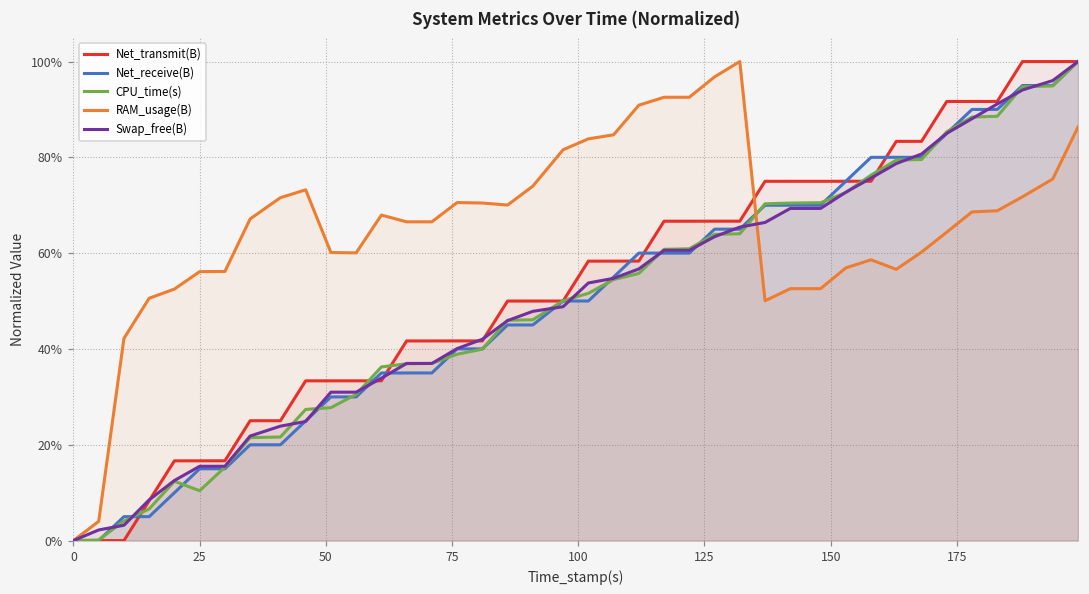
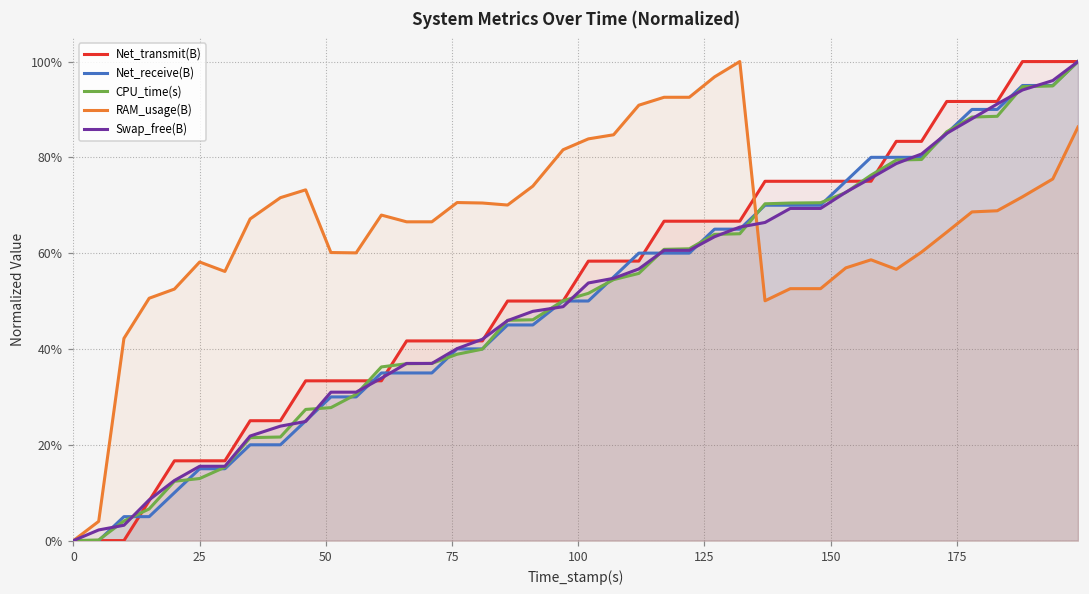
  {
    "Net_transmit(B)": {
      "25": "17%"
    },
    "CPU_time(s)": {
-     "25": "10%"
+     "25": "13%"
    },
    "RAM_usage(B)": {
-     "25": "56%"
+     "25": "58%"
    }
  }
